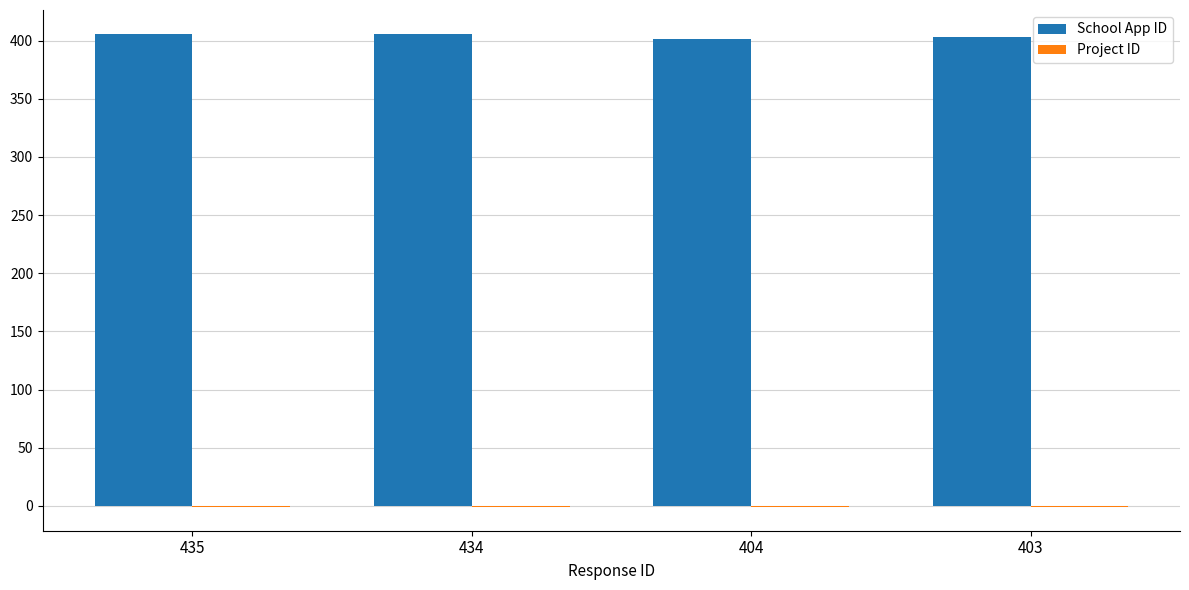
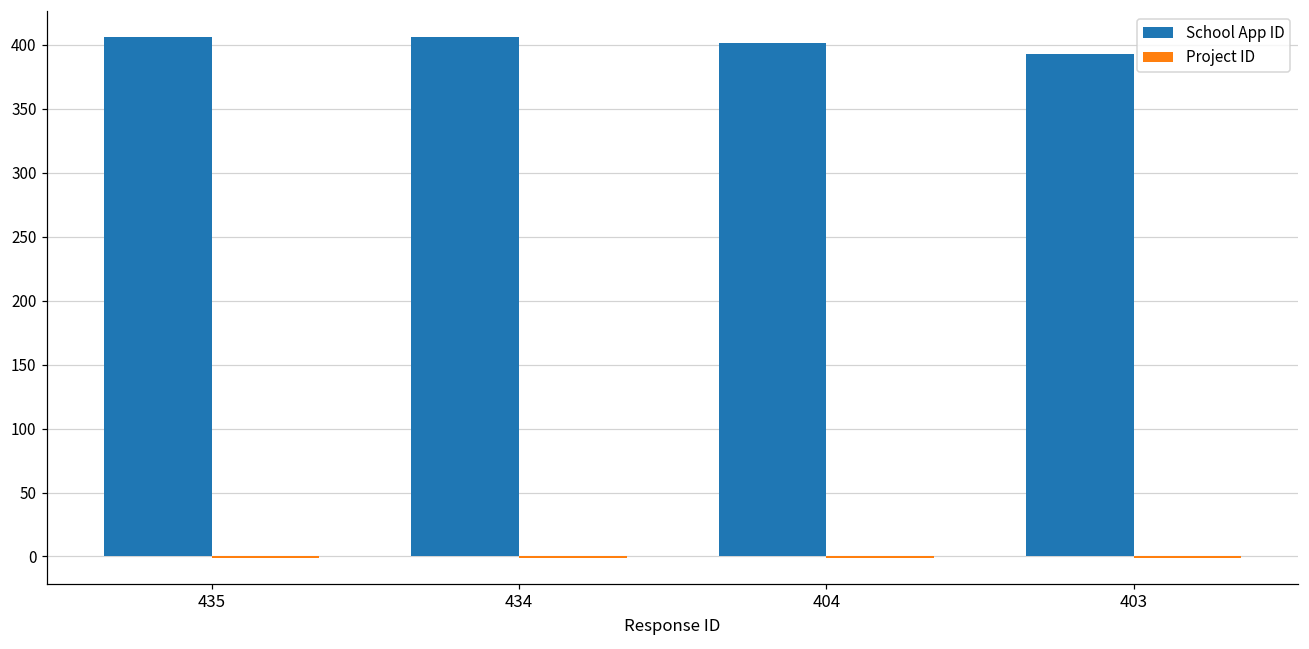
  {
    "School App ID": {
      "435": 406,
      "434": 406,
      "404": 401,
-     "403": 403
+     "403": 393
    }
  }
